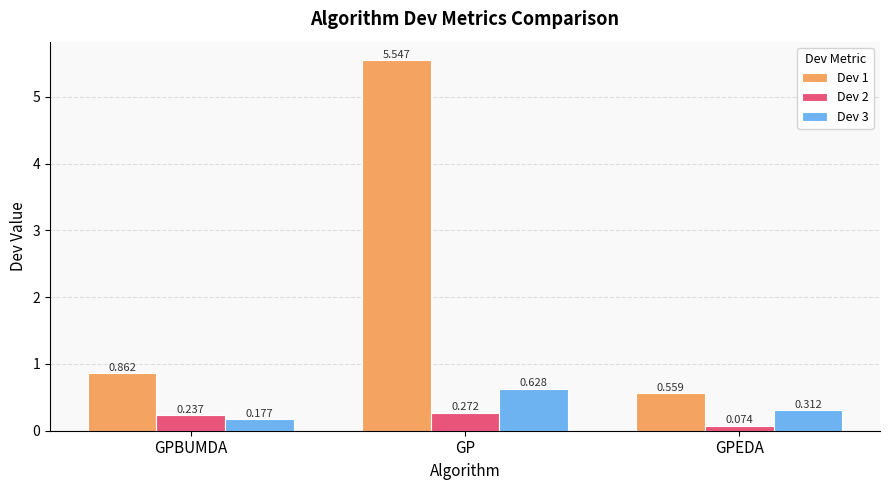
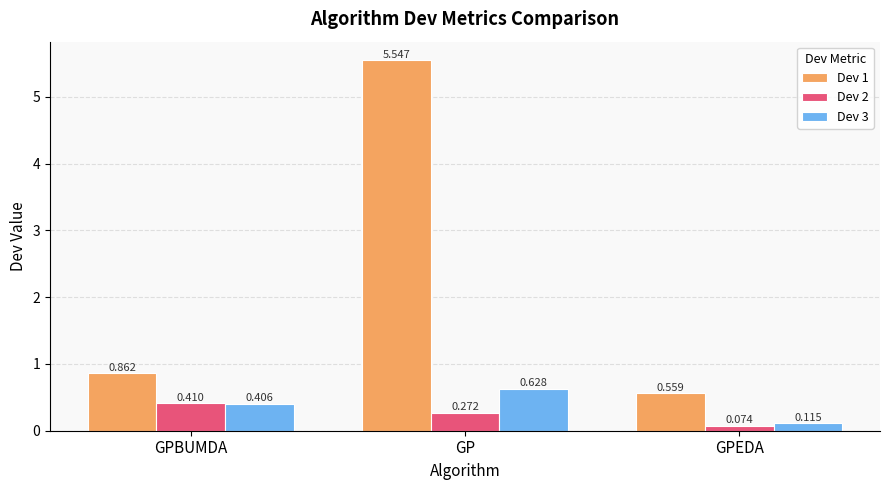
  {
    "Dev 1": {
      "GPBUMDA": 0.862,
      "GP": 5.547,
      "GPEDA": 0.559
    },
    "Dev 2": {
-     "GPBUMDA": 0.237,
+     "GPBUMDA": 0.410,
      "GP": 0.272,
      "GPEDA": 0.074
    },
    "Dev 3": {
-     "GPBUMDA": 0.177,
+     "GPBUMDA": 0.406,
      "GP": 0.628,
-     "GPEDA": 0.312
+     "GPEDA": 0.115
    }
  }
